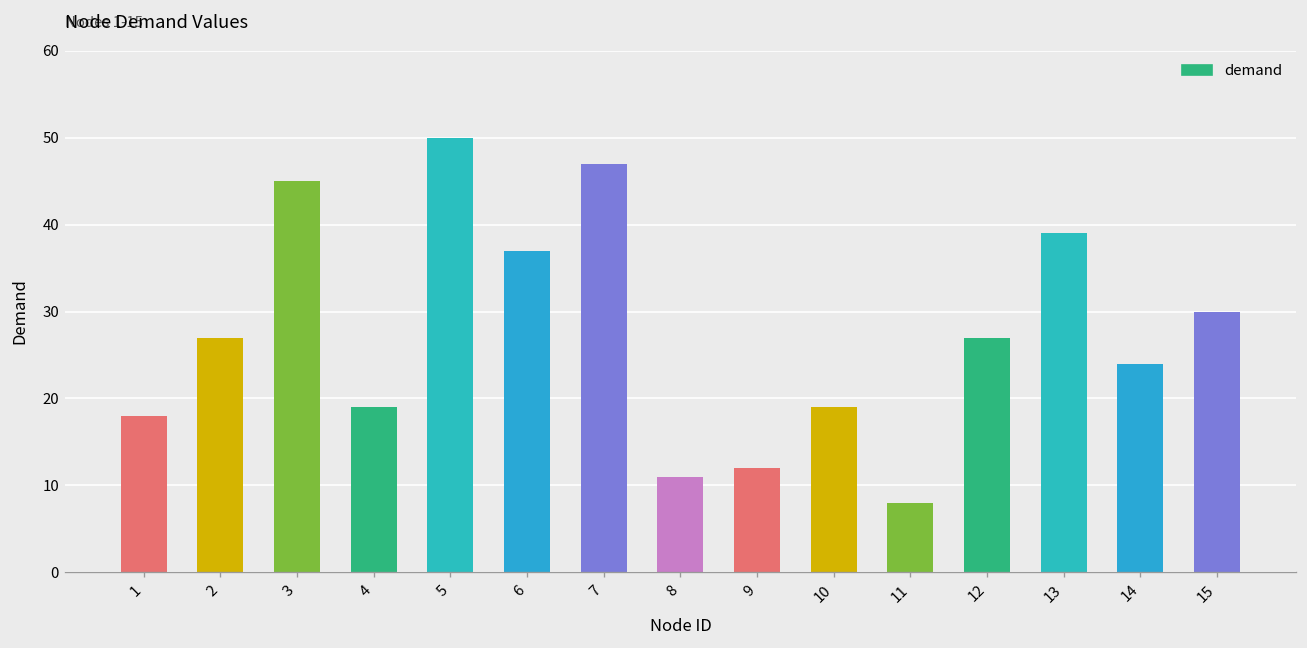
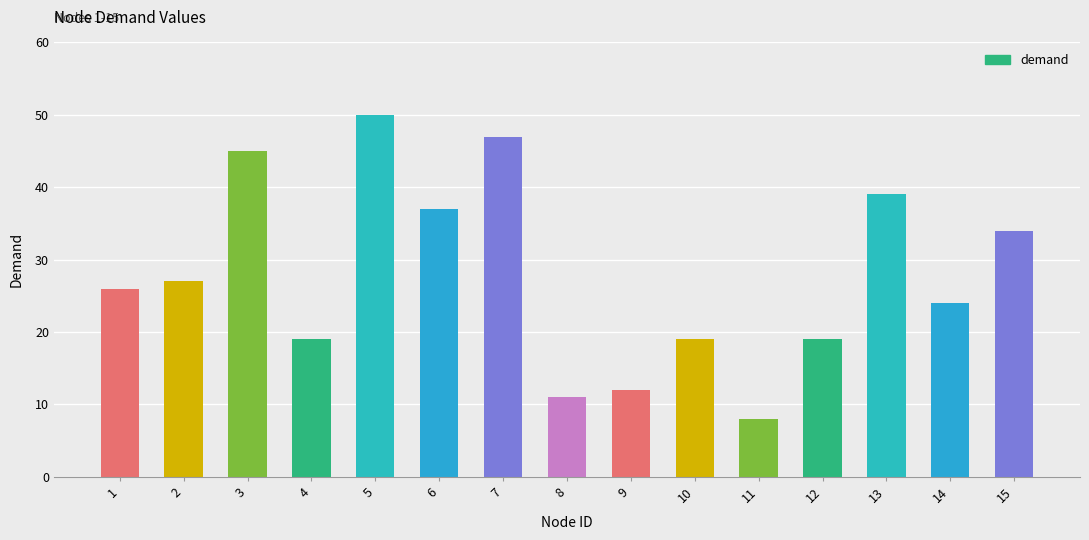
  {
-   "1": 18,
+   "1": 26,
    "2": 27,
    "3": 45,
    "4": 19,
    "5": 50,
    "6": 37,
    "7": 47,
    "8": 11,
    "9": 12,
    "10": 19,
    "11": 8,
-   "12": 27,
+   "12": 19,
    "13": 39,
    "14": 24,
-   "15": 30
+   "15": 34
  }
